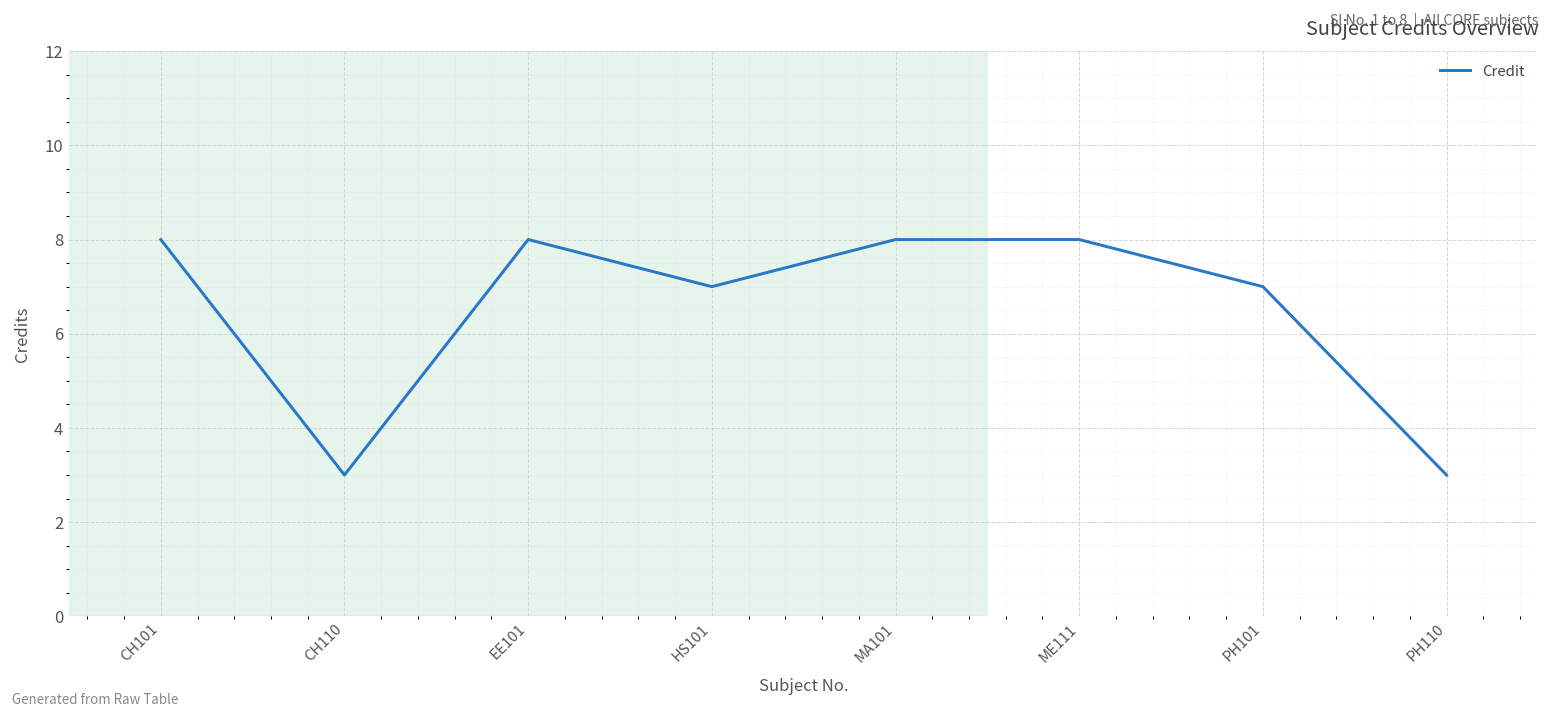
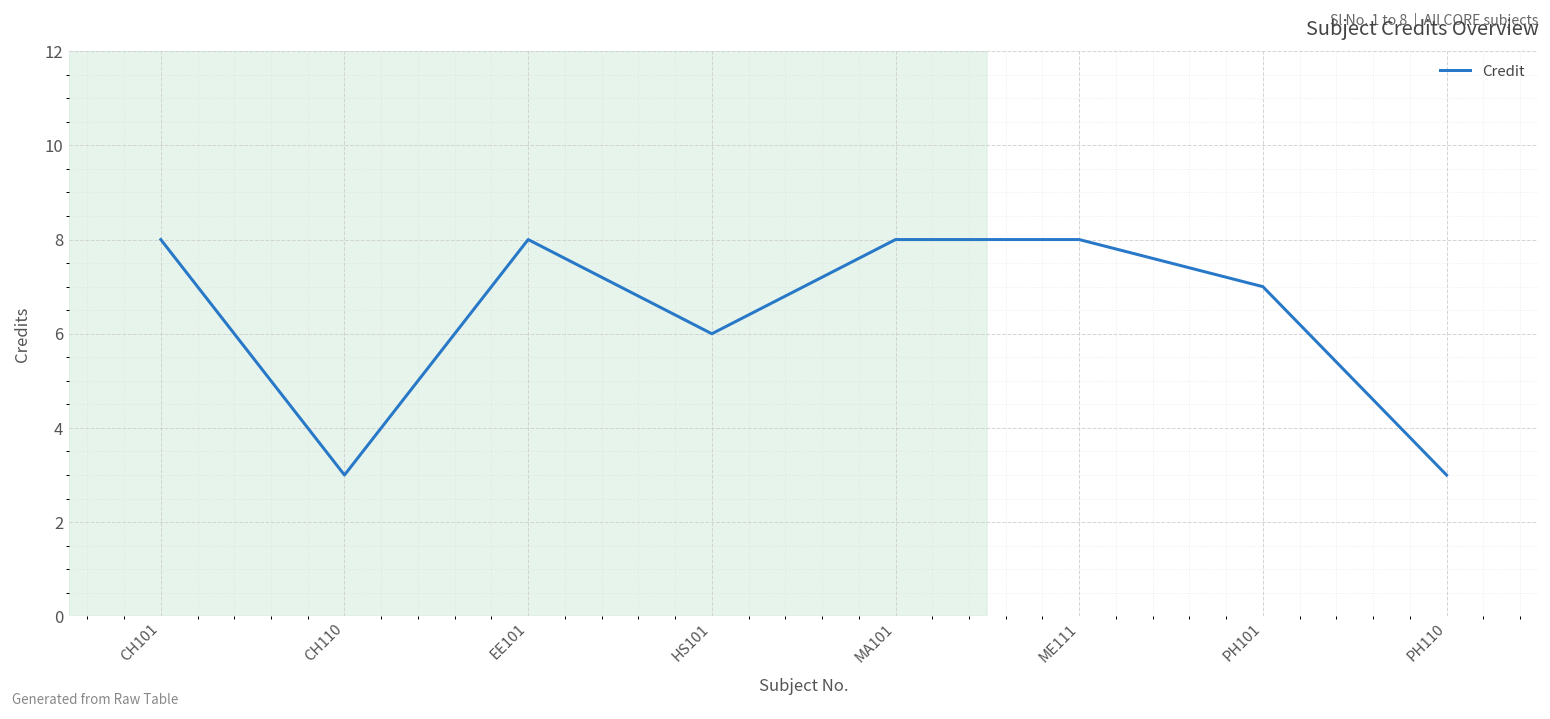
  {
    "CH101": 8,
    "CH110": 3,
    "EE101": 8,
-   "HS101": 7,
+   "HS101": 6,
    "MA101": 8,
    "ME111": 8,
    "PH101": 7,
    "PH110": 3
  }
